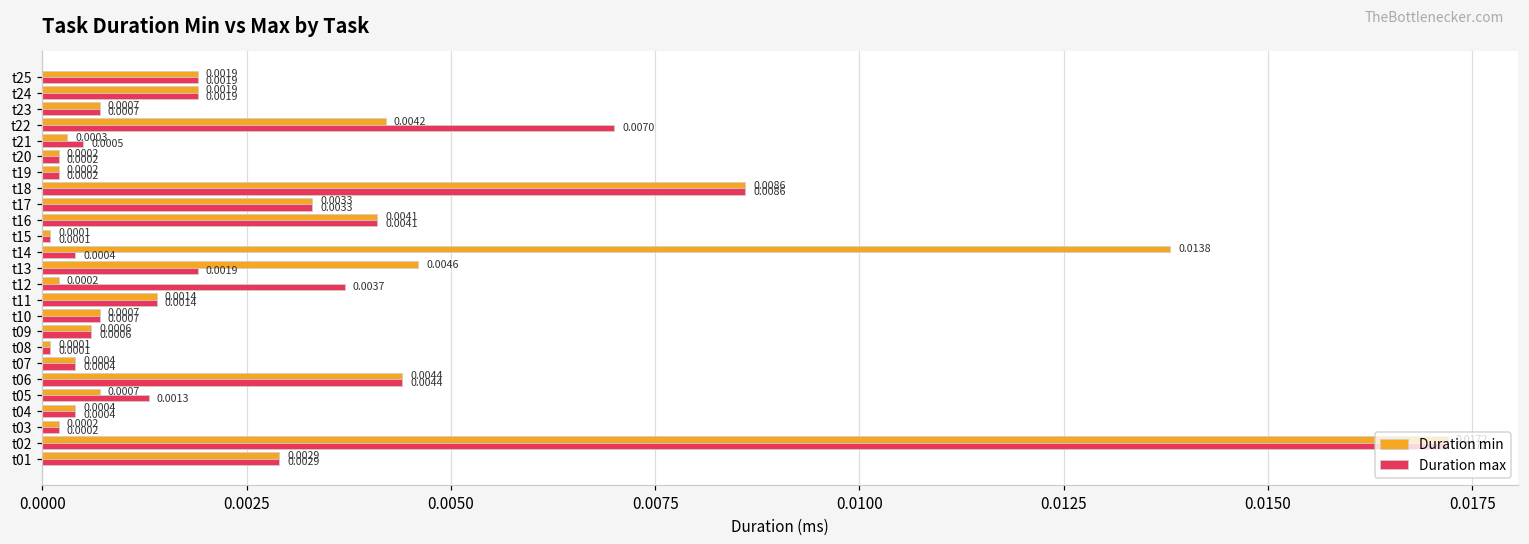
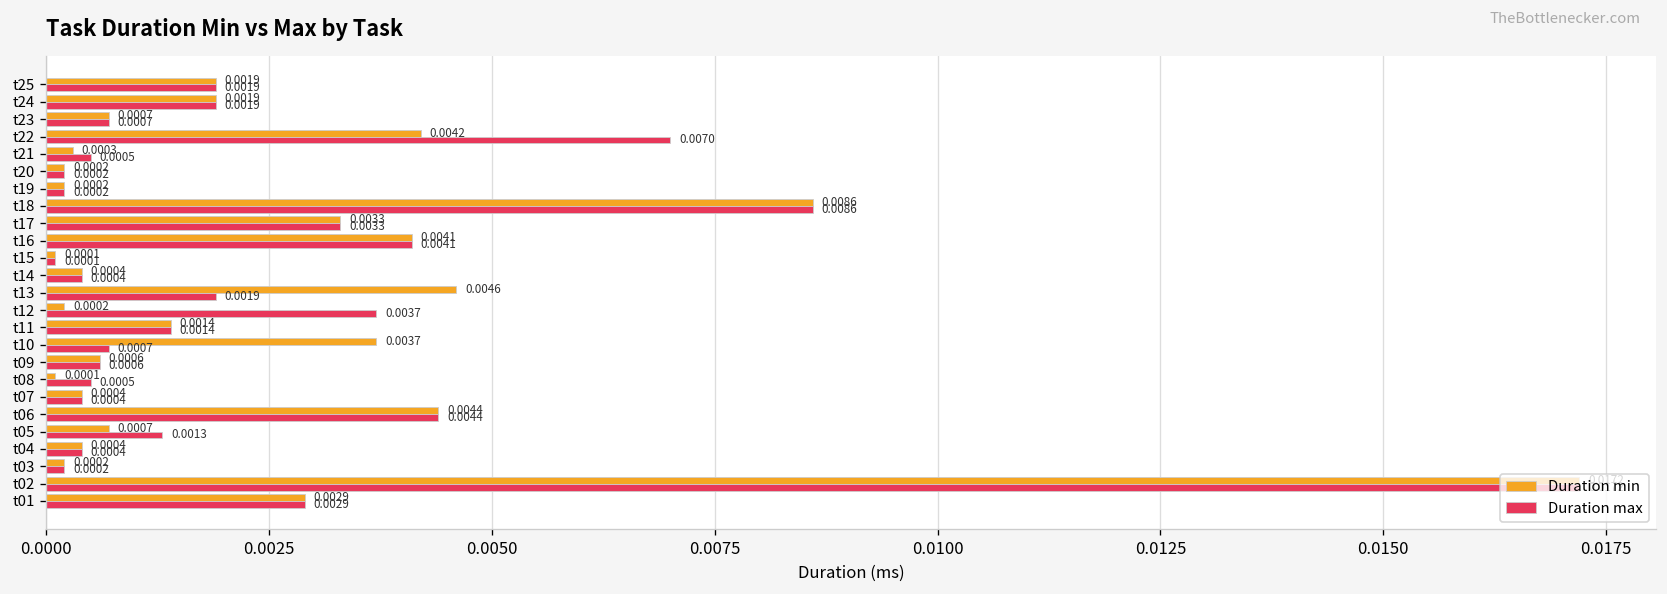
  {
    "Duration min": {
      "t22": 0.0042,
-     "t14": 0.0138,
+     "t14": 0.0004,
      "t13": 0.0046,
      "t12": 0.0002,
-     "t10": 0.0007,
+     "t10": 0.0037,
      "t08": 0.0001,
      "t05": 0.0007
    },
    "Duration max": {
      "t22": 0.0070,
      "t13": 0.0019,
      "t12": 0.0037,
      "t10": 0.0007,
-     "t08": 0.0001,
+     "t08": 0.0005,
      "t05": 0.0013
    }
  }
